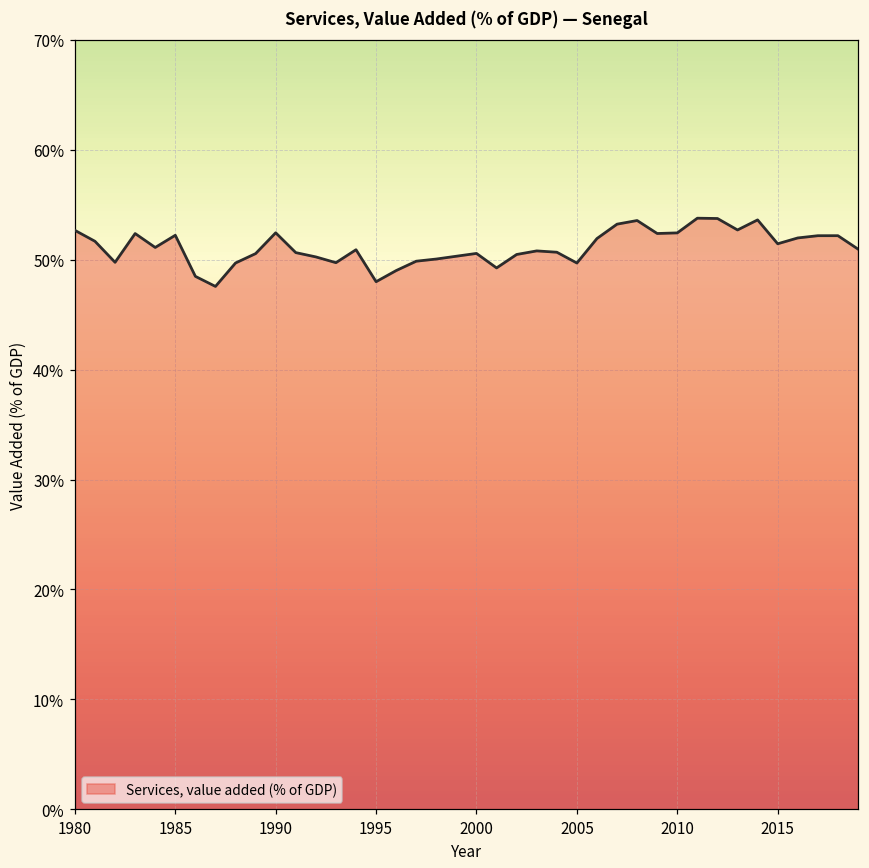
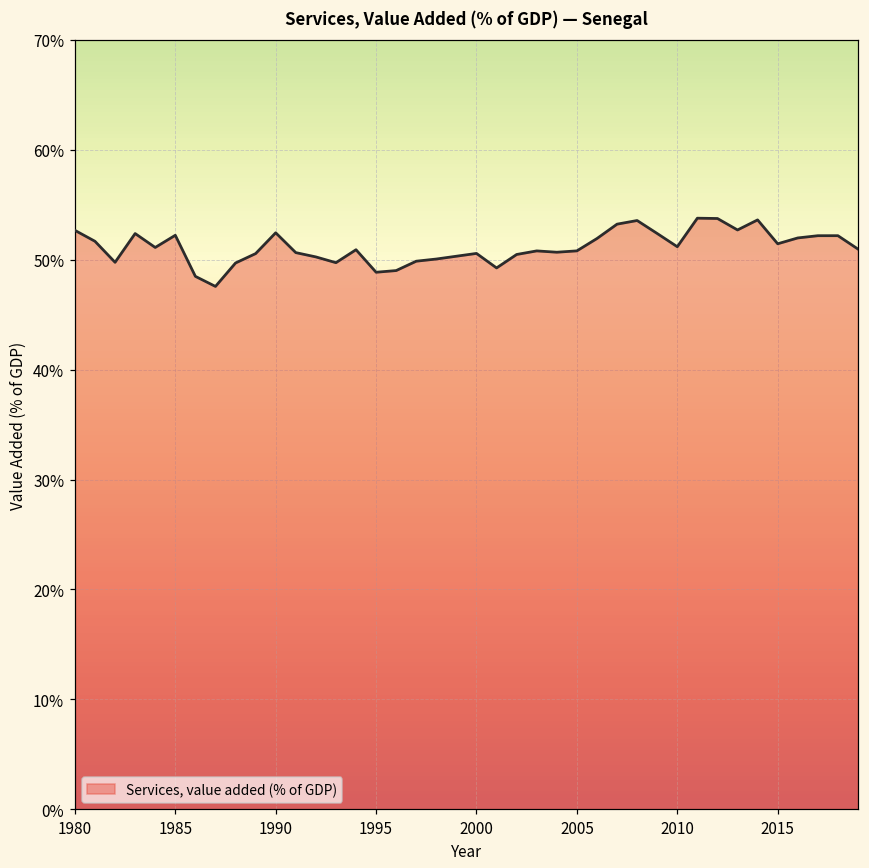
  {
    "1980": "53%",
    "1985": "52%",
    "1990": "52%",
-   "1995": "48%",
+   "1995": "49%",
    "2000": "51%",
-   "2005": "50%",
-   "2010": "52%",
+   "2005": "51%",
+   "2010": "51%",
    "2015": "51%"
  }
